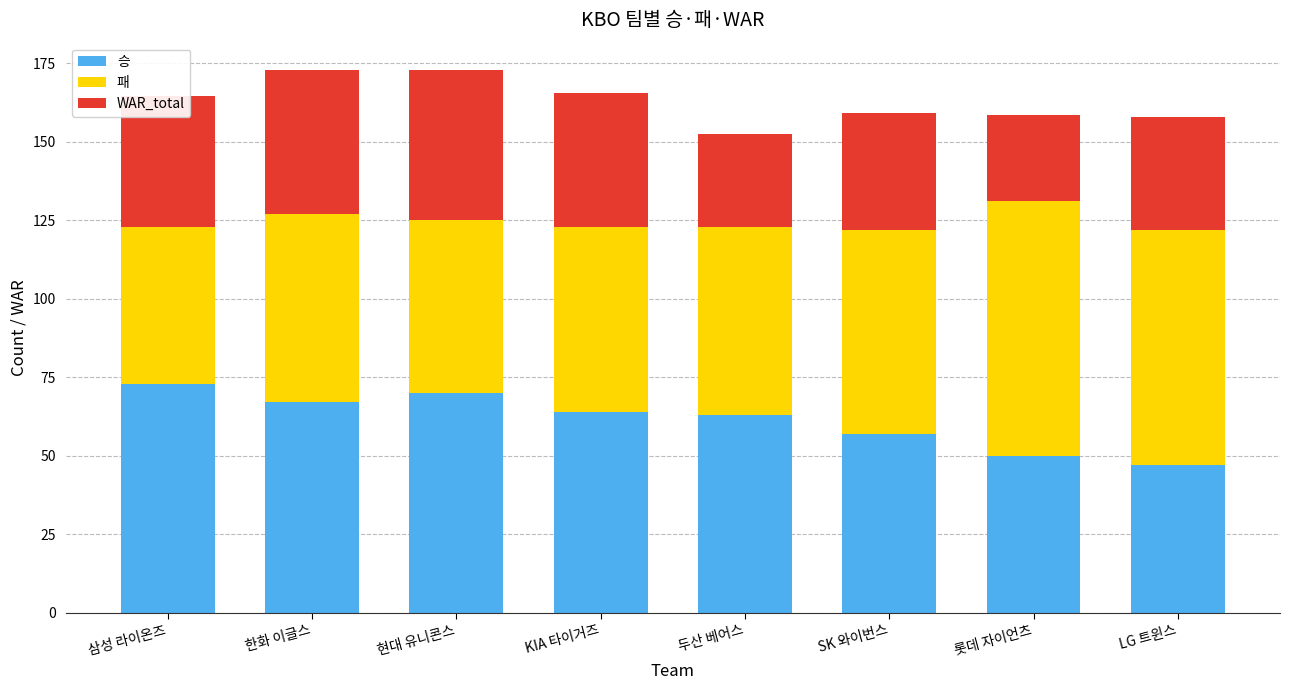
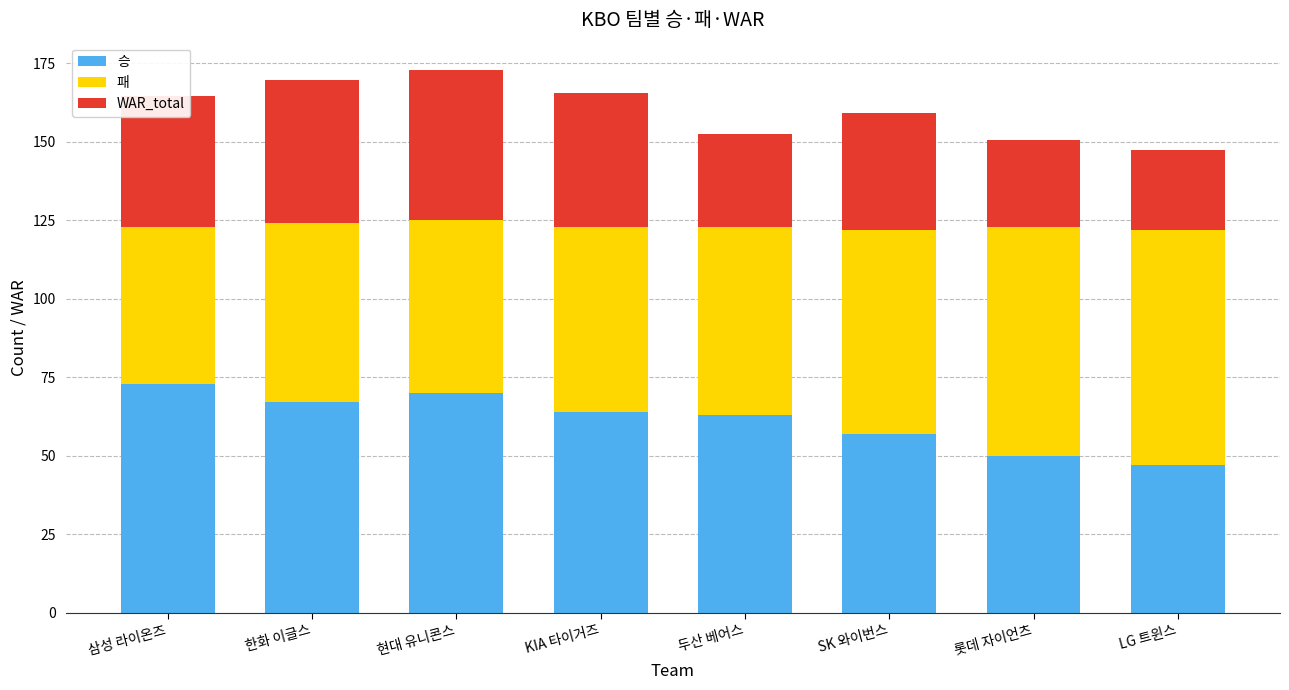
  {
    "승": {
      "삼성 라이온즈": 73,
      "한화 이글스": 67,
      "현대 유니콘스": 70,
      "KIA 타이거즈": 64,
      "두산 베어스": 63,
      "SK 와이번스": 57,
      "롯데 자이언츠": 50,
      "LG 트윈스": 47
    },
    "패": {
      "삼성 라이온즈": 50,
-     "한화 이글스": 60,
+     "한화 이글스": 57,
      "현대 유니콘스": 55,
      "KIA 타이거즈": 59,
      "두산 베어스": 60,
      "SK 와이번스": 65,
-     "롯데 자이언츠": 81,
+     "롯데 자이언츠": 73,
      "LG 트윈스": 75
    },
    "WAR_total": {
      "한화 이글스": 46,
      "현대 유니콘스": 48,
      "KIA 타이거즈": 43,
      "두산 베어스": 30,
      "SK 와이번스": 37,
      "롯데 자이언츠": 27,
-     "LG 트윈스": 36
+     "LG 트윈스": 25
    }
  }
